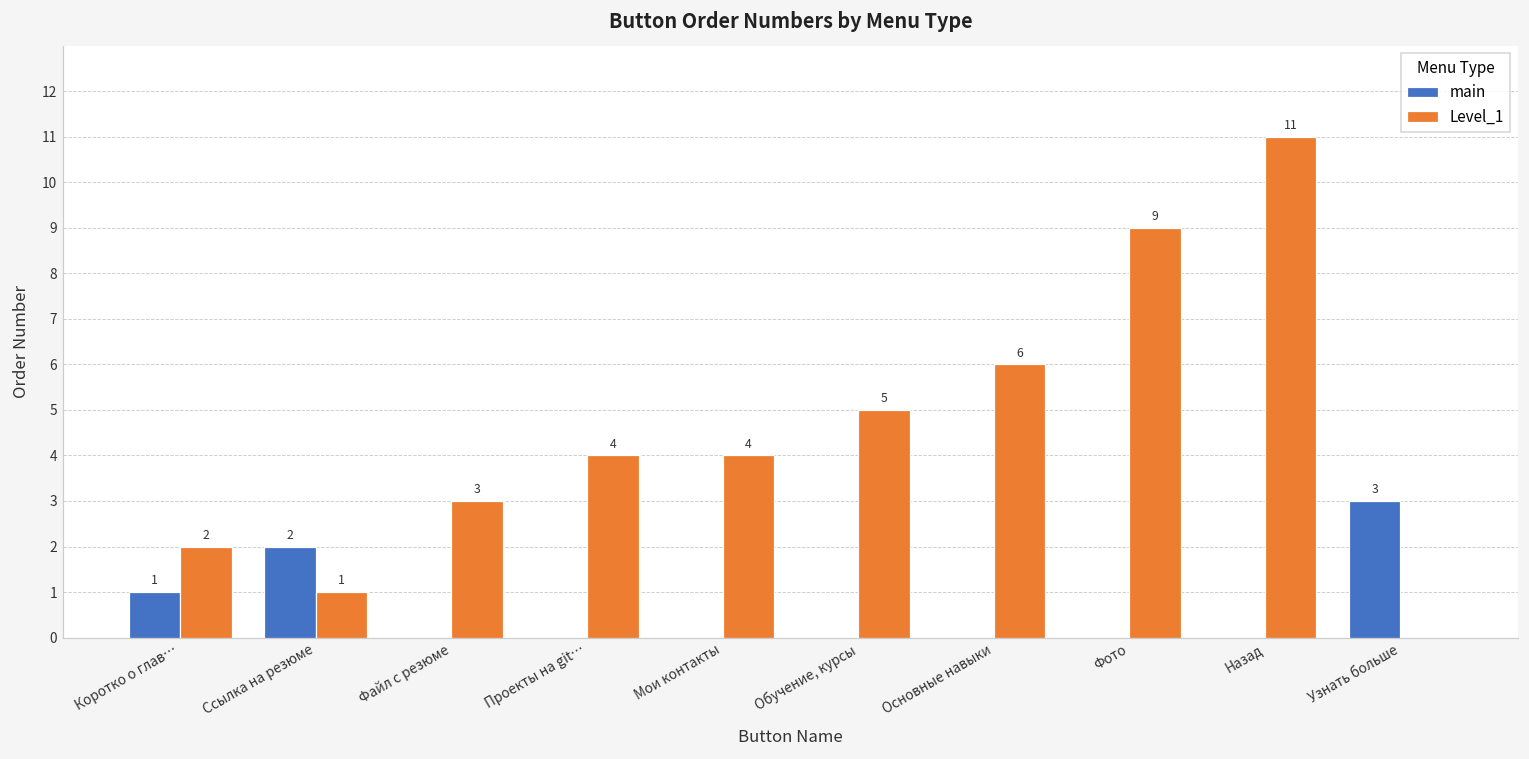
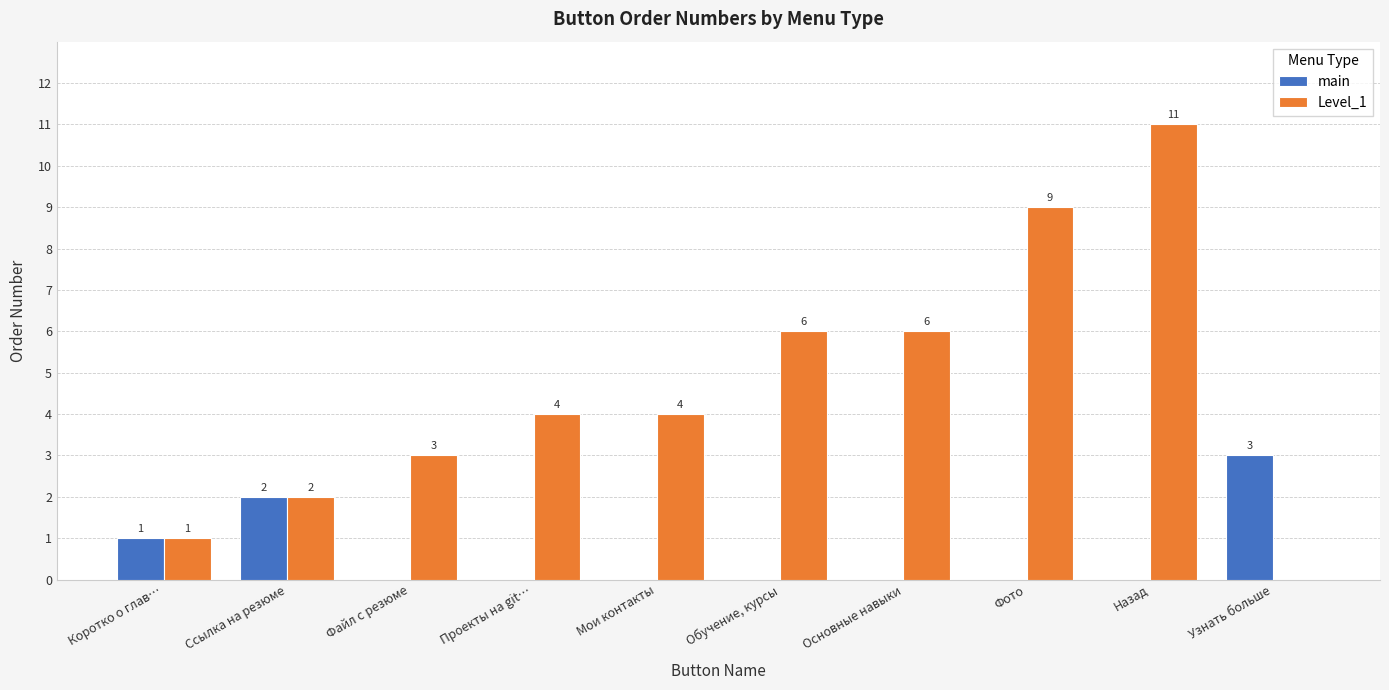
  {
    "main": {
      "Коротко о глав…": 1,
      "Ссылка на резюме": 2,
      "Узнать больше": 3
    },
    "Level_1": {
-     "Коротко о глав…": 2,
-     "Ссылка на резюме": 1,
+     "Коротко о глав…": 1,
+     "Ссылка на резюме": 2,
      "Файл с резюме": 3,
      "Проекты на git…": 4,
      "Мои контакты": 4,
-     "Обучение, курсы": 5,
+     "Обучение, курсы": 6,
      "Основные навыки": 6,
      "Фото": 9,
      "Назад": 11
    }
  }
